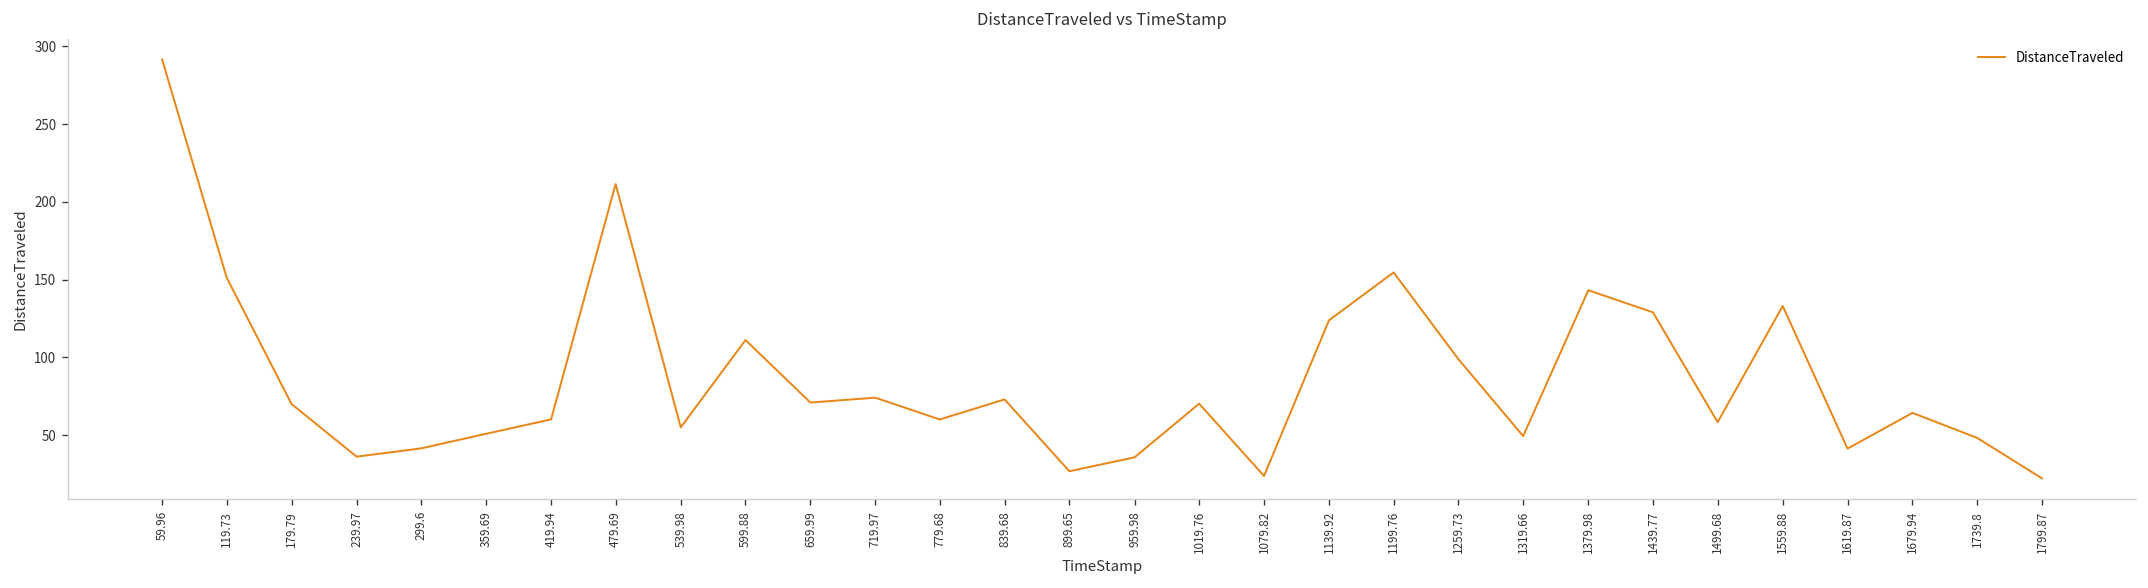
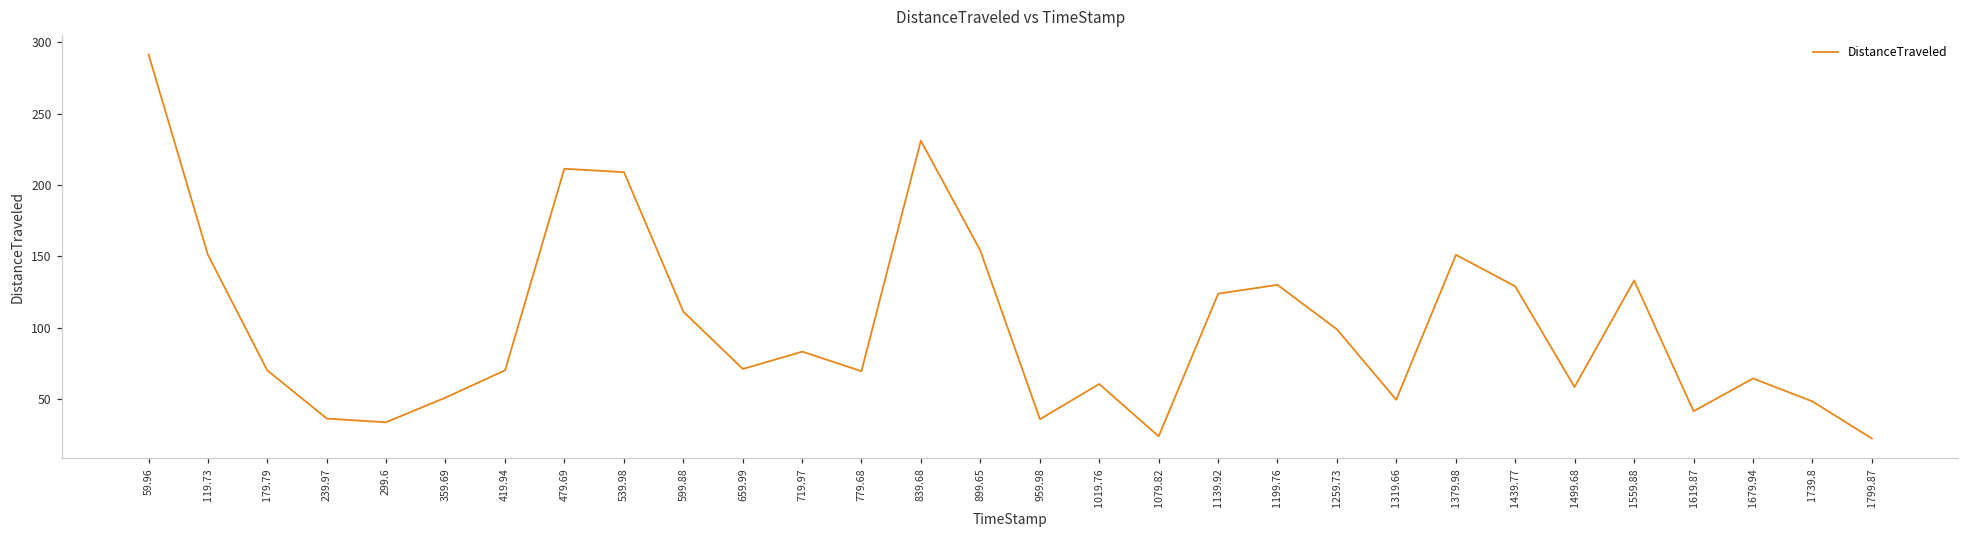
  {
    "59.96": 292,
    "119.73": 151,
    "179.79": 70,
    "239.97": 36,
-   "299.6": 41,
+   "299.6": 34,
    "359.69": 51,
-   "419.94": 60,
+   "419.94": 70,
    "479.69": 211,
-   "539.98": 55,
+   "539.98": 209,
    "599.88": 111,
    "659.99": 71,
-   "719.97": 74,
-   "779.68": 60,
-   "839.68": 73,
-   "899.65": 27,
+   "719.97": 83,
+   "779.68": 69,
+   "839.68": 231,
+   "899.65": 154,
    "959.98": 36,
-   "1019.76": 70,
+   "1019.76": 60,
    "1079.82": 24,
    "1139.92": 124,
-   "1199.76": 155,
+   "1199.76": 130,
    "1259.73": 99,
    "1319.66": 49,
-   "1379.98": 143,
+   "1379.98": 151,
    "1439.77": 129,
    "1499.68": 58,
    "1559.88": 133,
    "1619.87": 41,
    "1679.94": 64,
    "1739.8": 48,
    "1799.87": 22
  }
